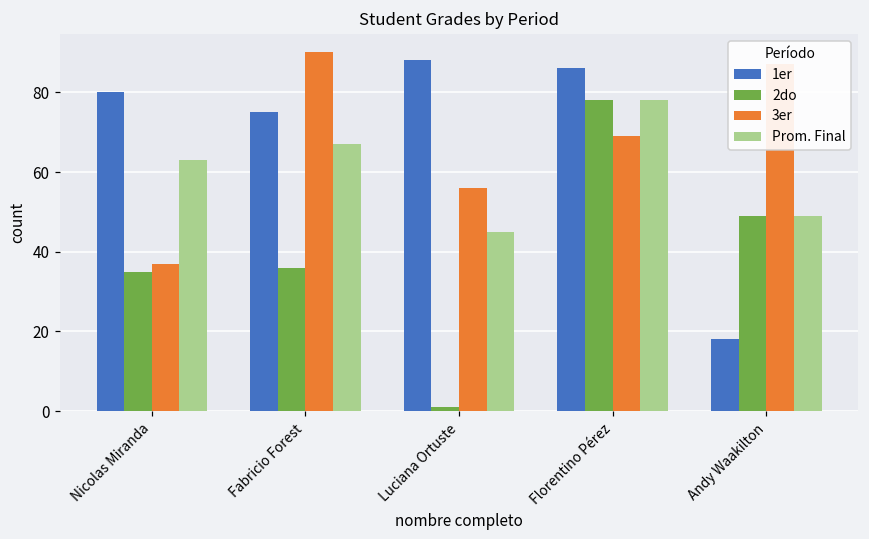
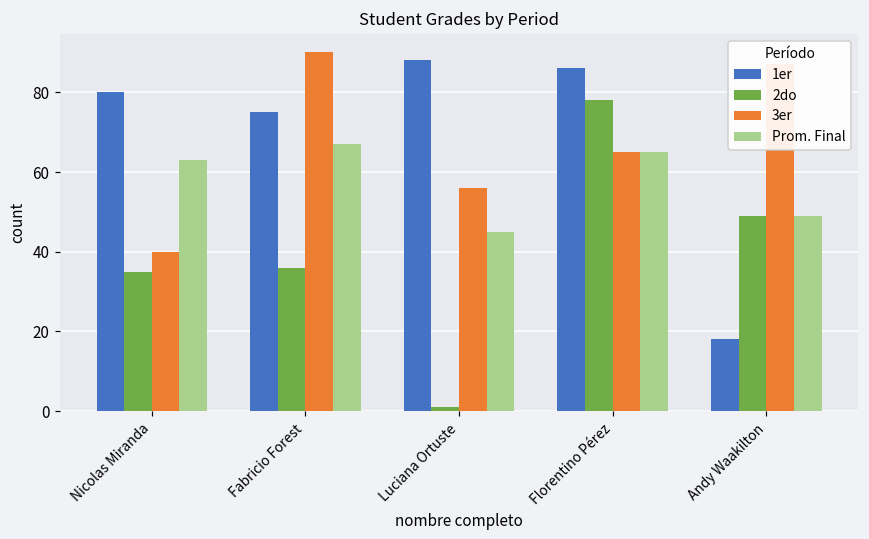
  {
    "1er": {
      "Nicolas Miranda": 80,
      "Fabricio Forest": 75,
      "Luciana Ortuste": 88,
      "Florentino Pérez": 86,
      "Andy Waakilton": 18
    },
    "2do": {
      "Nicolas Miranda": 35,
      "Fabricio Forest": 36,
      "Luciana Ortuste": 1,
      "Florentino Pérez": 78,
      "Andy Waakilton": 49
    },
    "3er": {
-     "Nicolas Miranda": 37,
+     "Nicolas Miranda": 40,
      "Fabricio Forest": 90,
      "Luciana Ortuste": 56,
-     "Florentino Pérez": 69
+     "Florentino Pérez": 65
    },
    "Prom. Final": {
      "Nicolas Miranda": 63,
      "Fabricio Forest": 67,
      "Luciana Ortuste": 45,
-     "Florentino Pérez": 78,
+     "Florentino Pérez": 65,
      "Andy Waakilton": 49
    }
  }
